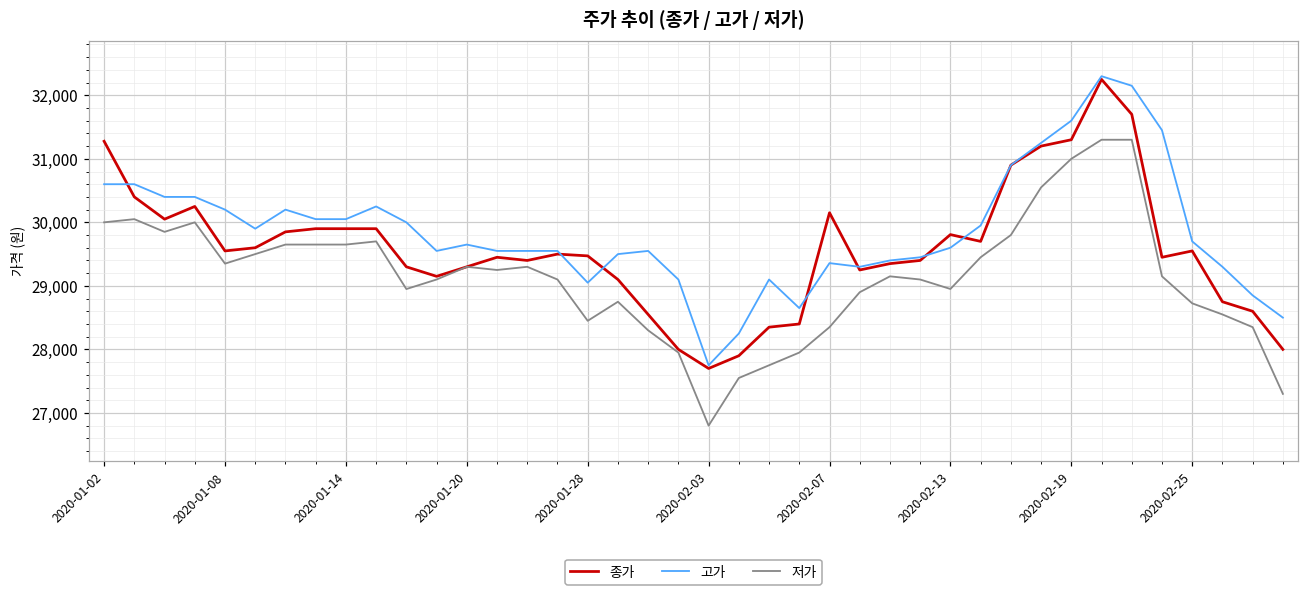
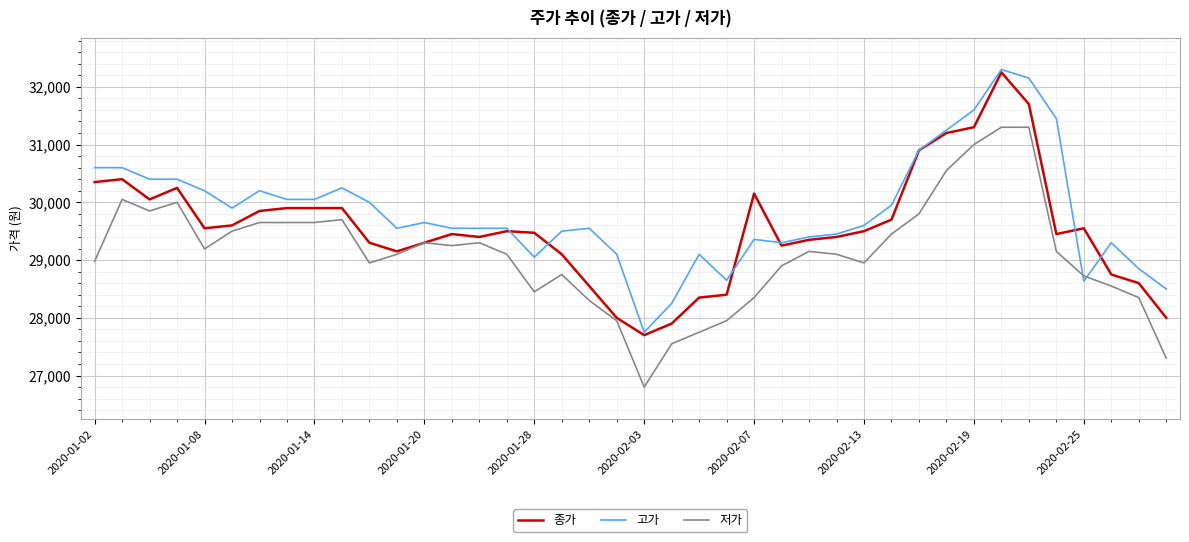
  {
    "종가": {
-     "2020-01-02": "31,300",
+     "2020-01-02": "30,400",
      "2020-01-08": "29,600",
      "2020-01-14": "29,900",
      "2020-01-28": "29,500",
      "2020-02-03": "27,700",
      "2020-02-07": "30,200",
-     "2020-02-13": "29,800",
+     "2020-02-13": "29,500",
      "2020-02-19": "31,300",
      "2020-02-25": "29,600"
    },
    "고가": {
      "2020-01-02": "30,600",
      "2020-01-08": "30,200",
      "2020-01-14": "30,100",
      "2020-01-20": "29,700",
      "2020-01-28": "29,100",
      "2020-02-03": "27,800",
      "2020-02-07": "29,400",
      "2020-02-13": "29,600",
      "2020-02-19": "31,600",
-     "2020-02-25": "29,700"
+     "2020-02-25": "28,600"
    },
    "저가": {
-     "2020-01-02": "30,000",
-     "2020-01-08": "29,400",
+     "2020-01-02": "29,000",
+     "2020-01-08": "29,200",
      "2020-01-14": "29,700",
      "2020-01-28": "28,500",
      "2020-02-03": "26,800",
      "2020-02-07": "28,400",
      "2020-02-13": "29,000",
      "2020-02-19": "31,000",
      "2020-02-25": "28,700"
    }
  }
